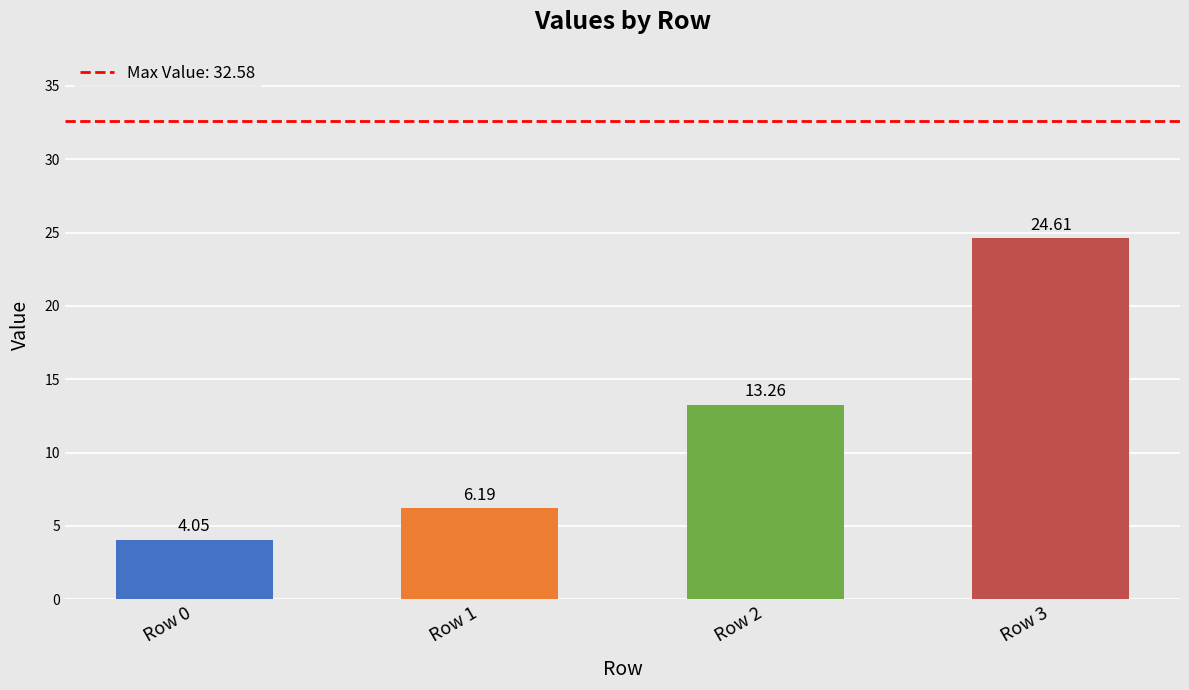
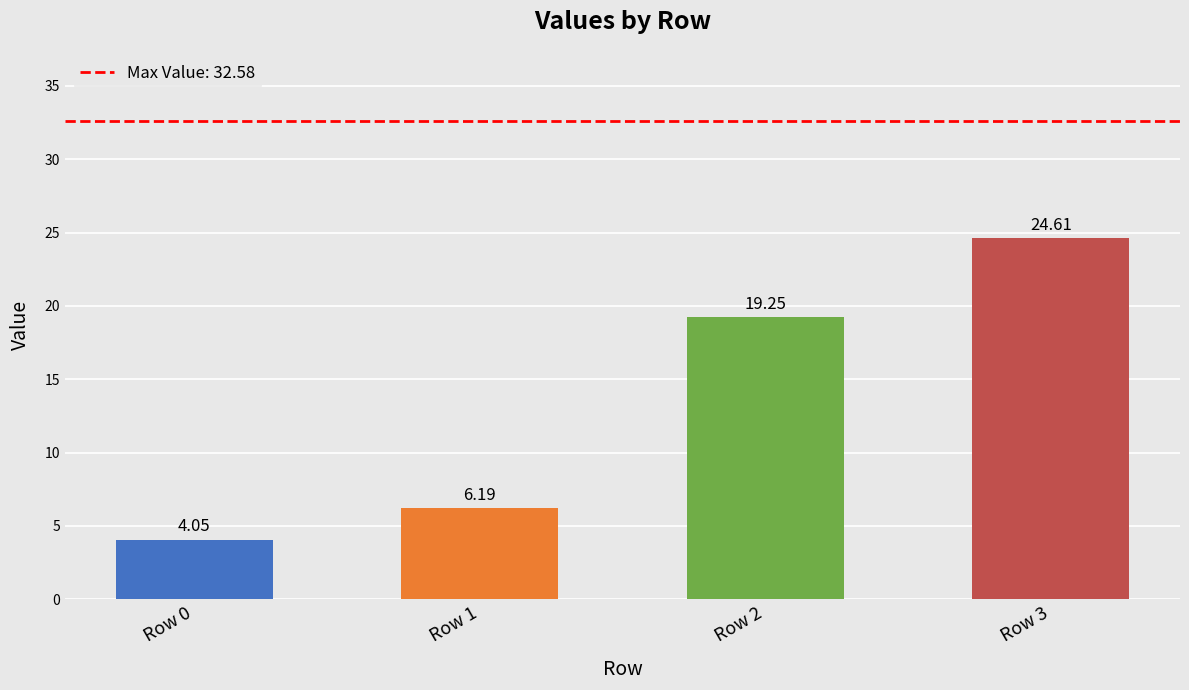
  {
    "Row 0": 4.05,
    "Row 1": 6.19,
-   "Row 2": 13.26,
+   "Row 2": 19.25,
    "Row 3": 24.61
  }
